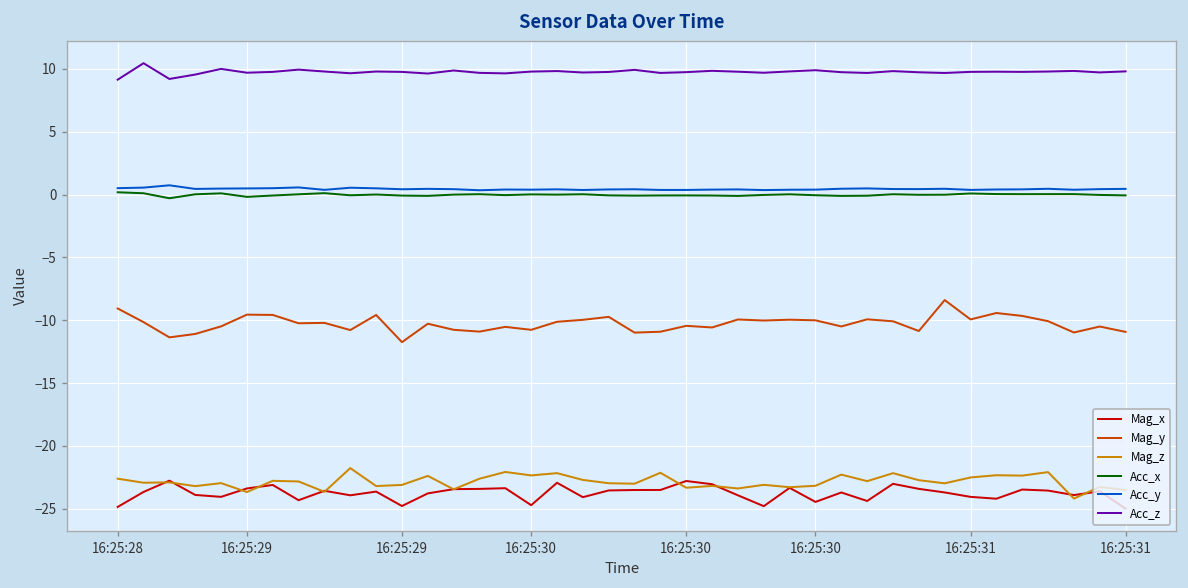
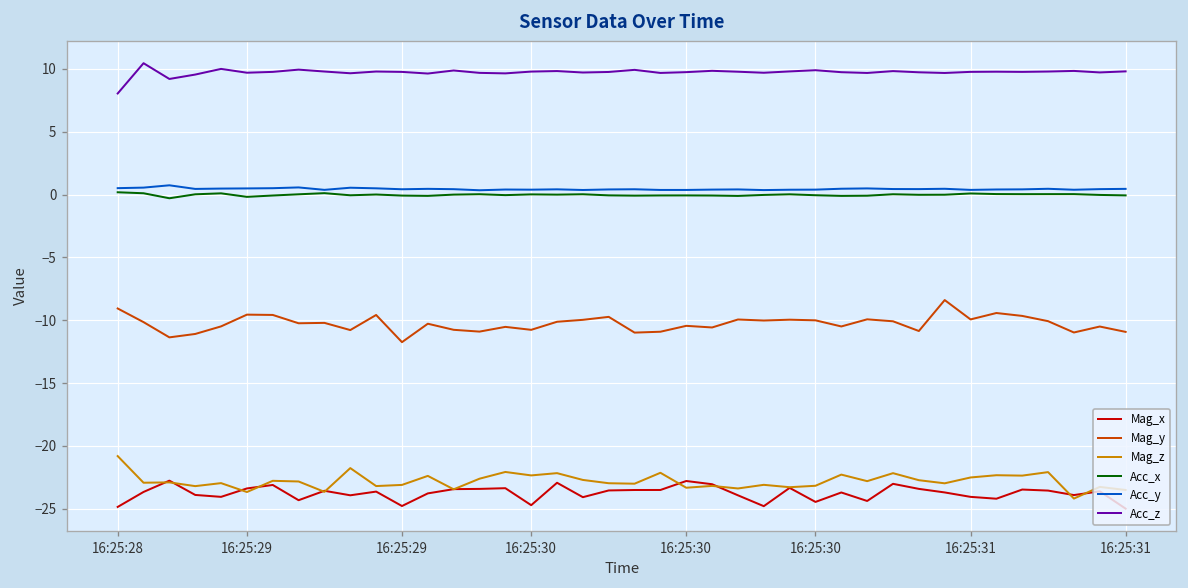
  {
    "Mag_x": {
      "16:25:28": -24.9
    },
    "Mag_y": {
      "16:25:28": -9.1
    },
    "Mag_z": {
-     "16:25:28": -22.6
+     "16:25:28": -20.8
    },
    "Acc_x": {
      "16:25:28": 0.2
    },
    "Acc_y": {
      "16:25:28": 0.5
    },
    "Acc_z": {
-     "16:25:28": 9.1
+     "16:25:28": 8.0
    }
  }
